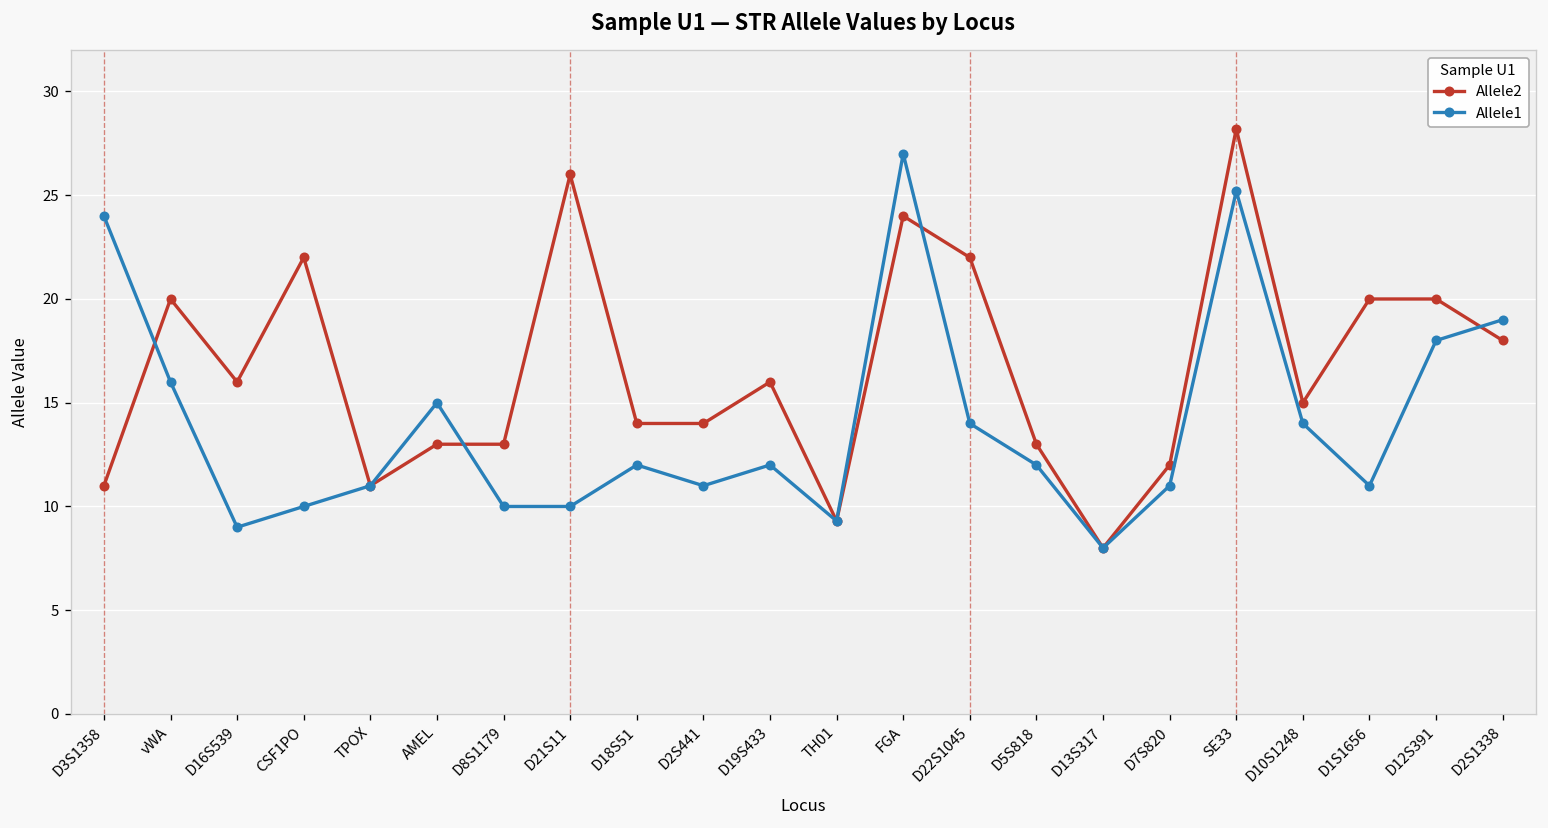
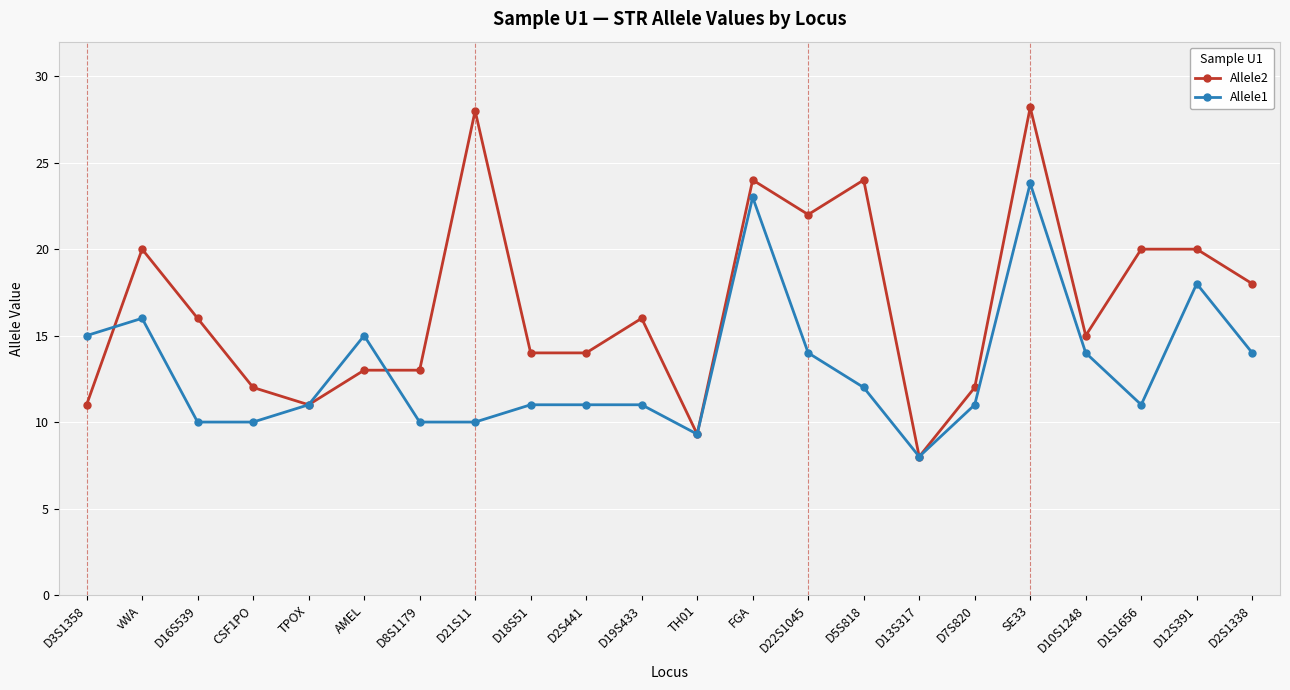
  {
    "Allele2": {
      "D3S1358": 11,
      "vWA": 20,
      "D16S539": 16,
-     "CSF1PO": 22,
+     "CSF1PO": 12,
      "AMEL": 13,
      "D8S1179": 13,
-     "D21S11": 26,
+     "D21S11": 28,
      "D18S51": 14,
      "D2S441": 14,
      "D19S433": 16,
      "FGA": 24,
      "D22S1045": 22,
-     "D5S818": 13,
+     "D5S818": 24,
      "D7S820": 12,
      "SE33": 28.2,
      "D10S1248": 15,
      "D1S1656": 20,
      "D12S391": 20,
      "D2S1338": 18
    },
    "Allele1": {
-     "D3S1358": 24,
+     "D3S1358": 15,
      "vWA": 16.0,
-     "D16S539": 9,
+     "D16S539": 10,
      "CSF1PO": 10.0,
      "AMEL": 15.0,
      "D8S1179": 10.0,
      "D21S11": 10.0,
-     "D18S51": 12,
+     "D18S51": 11,
      "D2S441": 11.0,
-     "D19S433": 12,
-     "FGA": 27,
+     "D19S433": 11,
+     "FGA": 23,
      "D22S1045": 14.0,
      "D5S818": 12.0,
      "D7S820": 11.0,
-     "SE33": 25.2,
+     "SE33": 23.8,
      "D10S1248": 14.0,
      "D1S1656": 11.0,
      "D12S391": 18.0,
-     "D2S1338": 19
+     "D2S1338": 14
    }
  }
